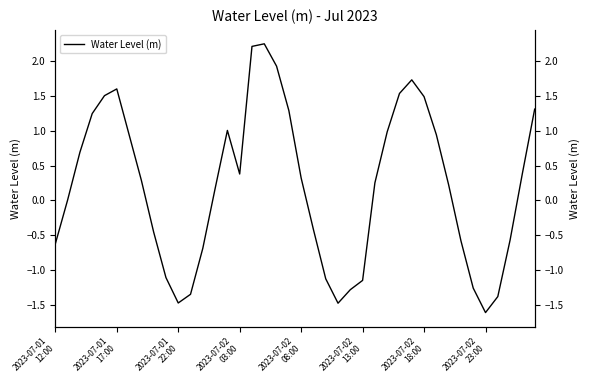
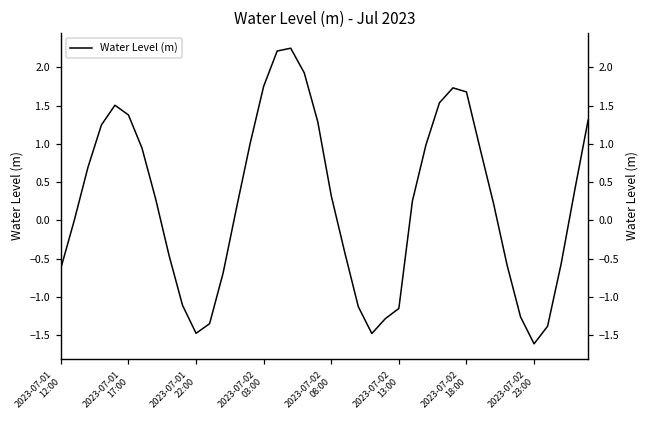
  {
    "2023-07-01 12:00": -0.6,
-   "2023-07-01 17:00": 1.6,
+   "2023-07-01 17:00": 1.4,
    "2023-07-01 22:00": -1.5,
-   "2023-07-02 03:00": 0.4,
+   "2023-07-02 03:00": 1.8,
    "2023-07-02 08:00": 0.3,
    "2023-07-02 13:00": -1.1,
-   "2023-07-02 18:00": 1.5,
+   "2023-07-02 18:00": 1.7,
    "2023-07-02 23:00": -1.6
  }
